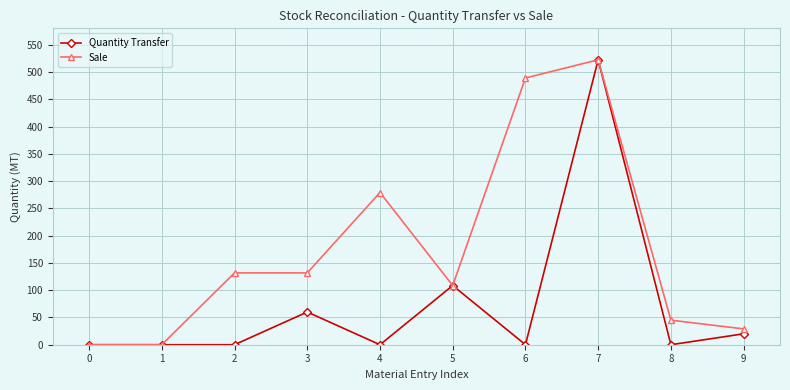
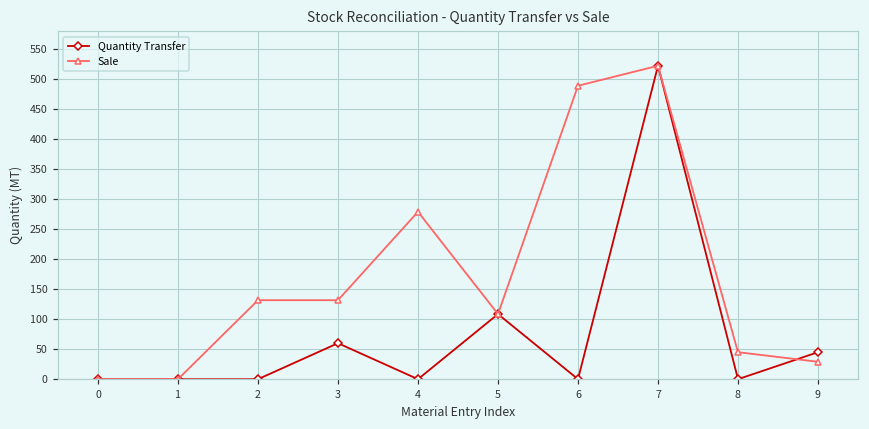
  {
    "Quantity Transfer": {
      "2": 0,
      "3": 60,
      "4": 0,
      "6": 0,
      "8": 0,
-     "9": 20
+     "9": 50
    },
    "Sale": {
      "2": 130,
      "3": 130,
      "4": 280,
      "6": 490,
      "8": 50,
      "9": 30
    }
  }
